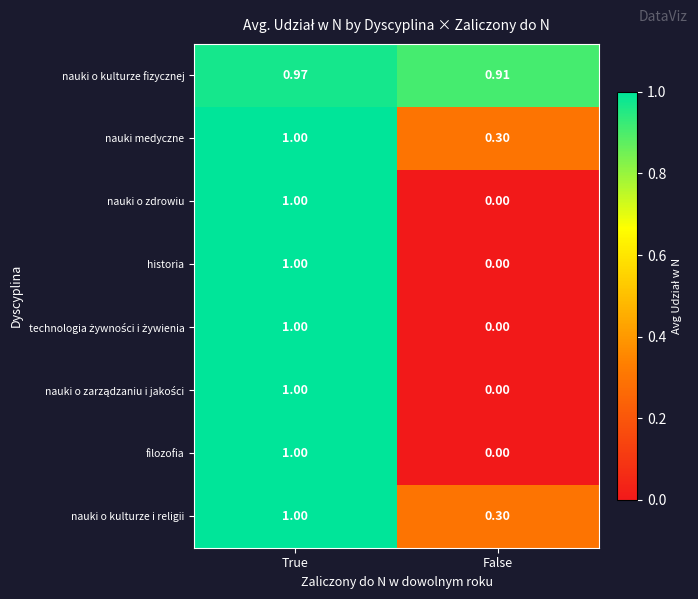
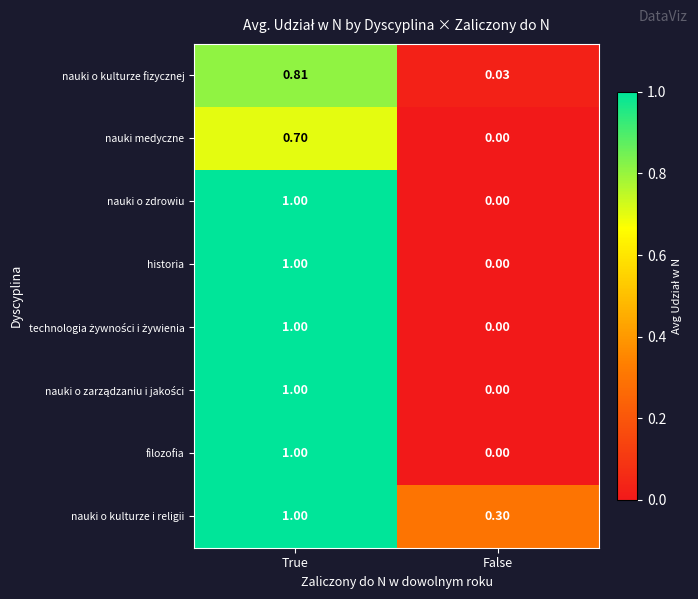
  {
    "nauki o kulturze fizycznej": {
-     "True": 0.97,
-     "False": 0.91
+     "True": 0.81,
+     "False": 0.03
    },
    "nauki medyczne": {
-     "True": 1.00,
-     "False": 0.30
+     "True": 0.70,
+     "False": 0.00
    },
    "nauki o zdrowiu": {
      "True": 1.00,
      "False": 0.00
    },
    "historia": {
      "True": 1.00,
      "False": 0.00
    },
    "technologia żywności i żywienia": {
      "True": 1.00,
      "False": 0.00
    },
    "nauki o zarządzaniu i jakości": {
      "True": 1.00,
      "False": 0.00
    },
    "filozofia": {
      "True": 1.00,
      "False": 0.00
    },
    "nauki o kulturze i religii": {
      "True": 1.00,
      "False": 0.30
    }
  }
